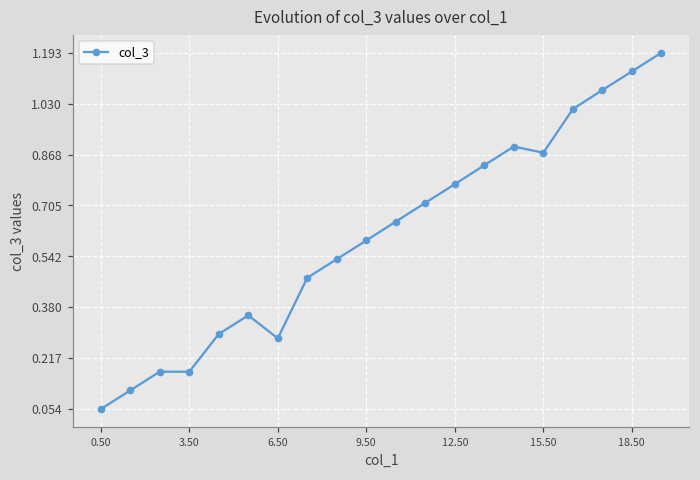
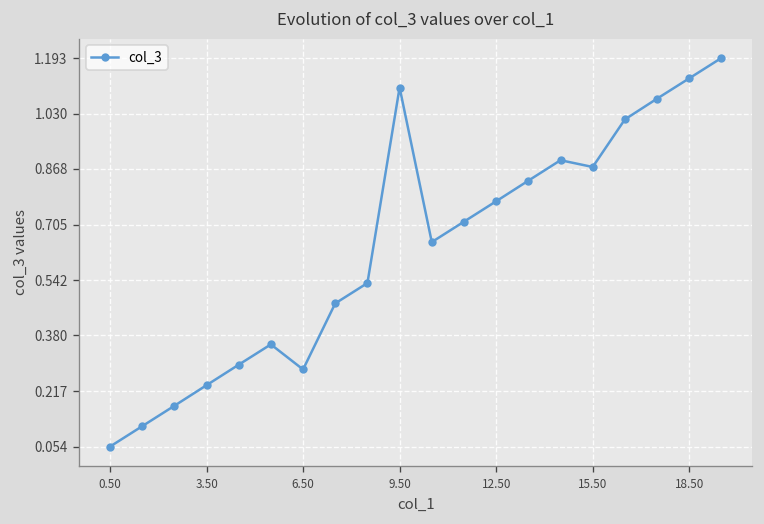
  {
    "0.50": 0.05,
-   "3.50": 0.17,
+   "3.50": 0.23,
    "6.50": 0.28,
-   "9.50": 0.59,
+   "9.50": 1.11,
    "12.50": 0.77,
    "15.50": 0.87,
    "18.50": 1.13
  }
